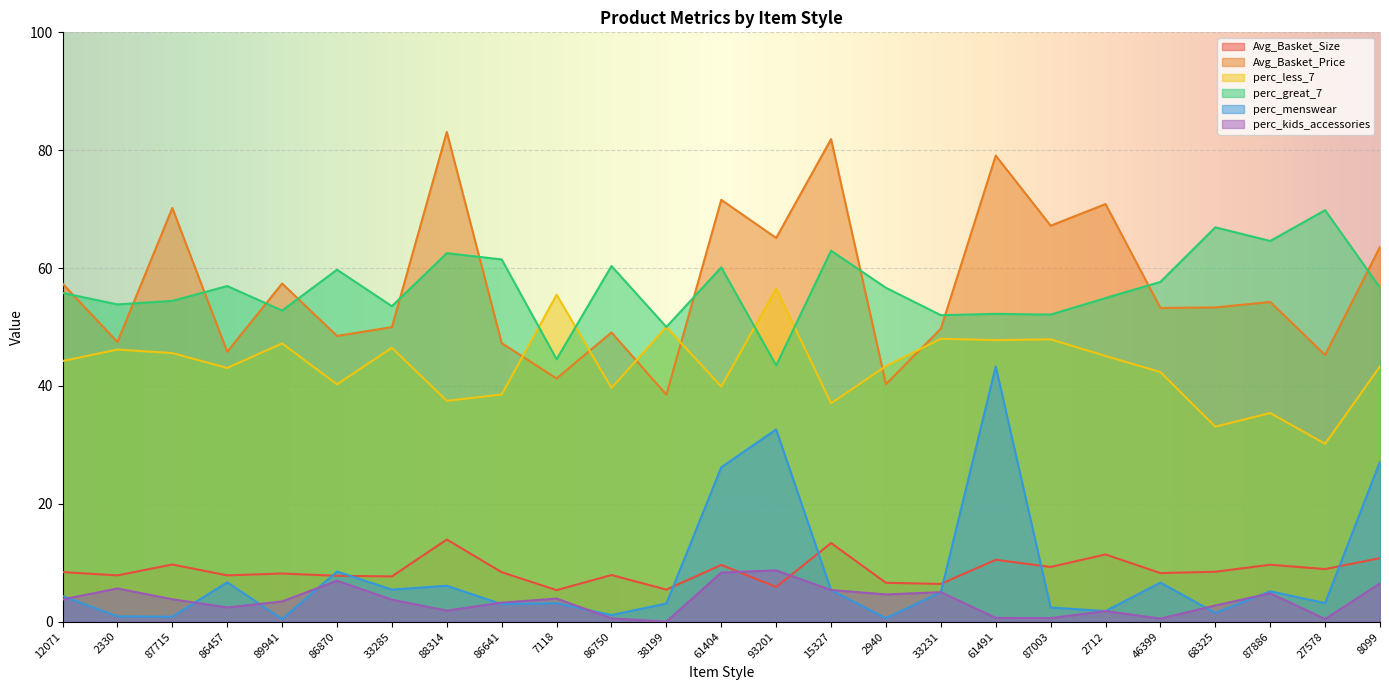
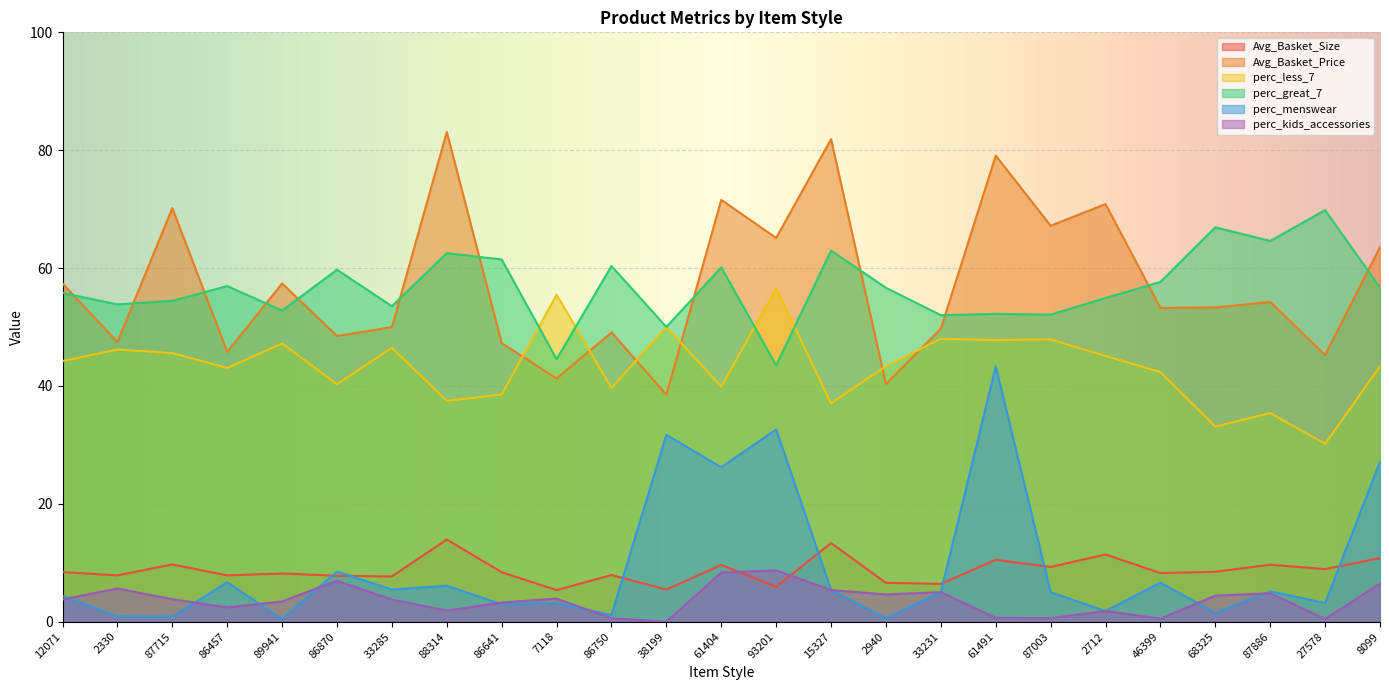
  {
    "perc_great_7": {
      "12071": 56,
      "2330": 54,
      "87715": 54,
      "86457": 57,
      "89941": 53,
      "86870": 60,
      "33285": 54,
      "88314": 63,
      "86641": 61,
      "7118": 45,
      "86750": 60,
      "61404": 60,
      "93201": 43,
      "15327": 63,
      "2940": 57,
      "33231": 52,
      "61491": 52,
      "87003": 52,
      "2712": 55,
      "46399": 58,
      "68325": 67,
      "87886": 65,
      "27578": 70,
      "8099": 57
    },
    "perc_menswear": {
      "12071": 4,
      "2330": 1,
      "87715": 1,
      "86457": 7,
      "89941": 0,
      "86870": 9,
      "33285": 5,
      "88314": 6,
      "7118": 3,
      "86750": 1,
-     "38199": 3,
+     "38199": 32,
      "61404": 26,
      "93201": 33,
      "2940": 1,
      "61491": 43,
-     "87003": 2,
+     "87003": 5,
      "46399": 7,
      "68325": 1,
      "27578": 3,
      "8099": 27
    },
    "perc_kids_accessories": {
      "12071": 4,
      "2330": 6,
      "87715": 4,
      "86457": 2,
      "89941": 3,
      "86870": 7,
      "33285": 4,
      "88314": 2,
      "7118": 4,
      "86750": 1,
      "38199": 0,
      "61404": 8,
      "93201": 9,
      "2940": 5,
      "61491": 1,
      "87003": 1,
      "46399": 1,
-     "68325": 3,
+     "68325": 4,
      "27578": 0,
      "8099": 6
    }
  }
